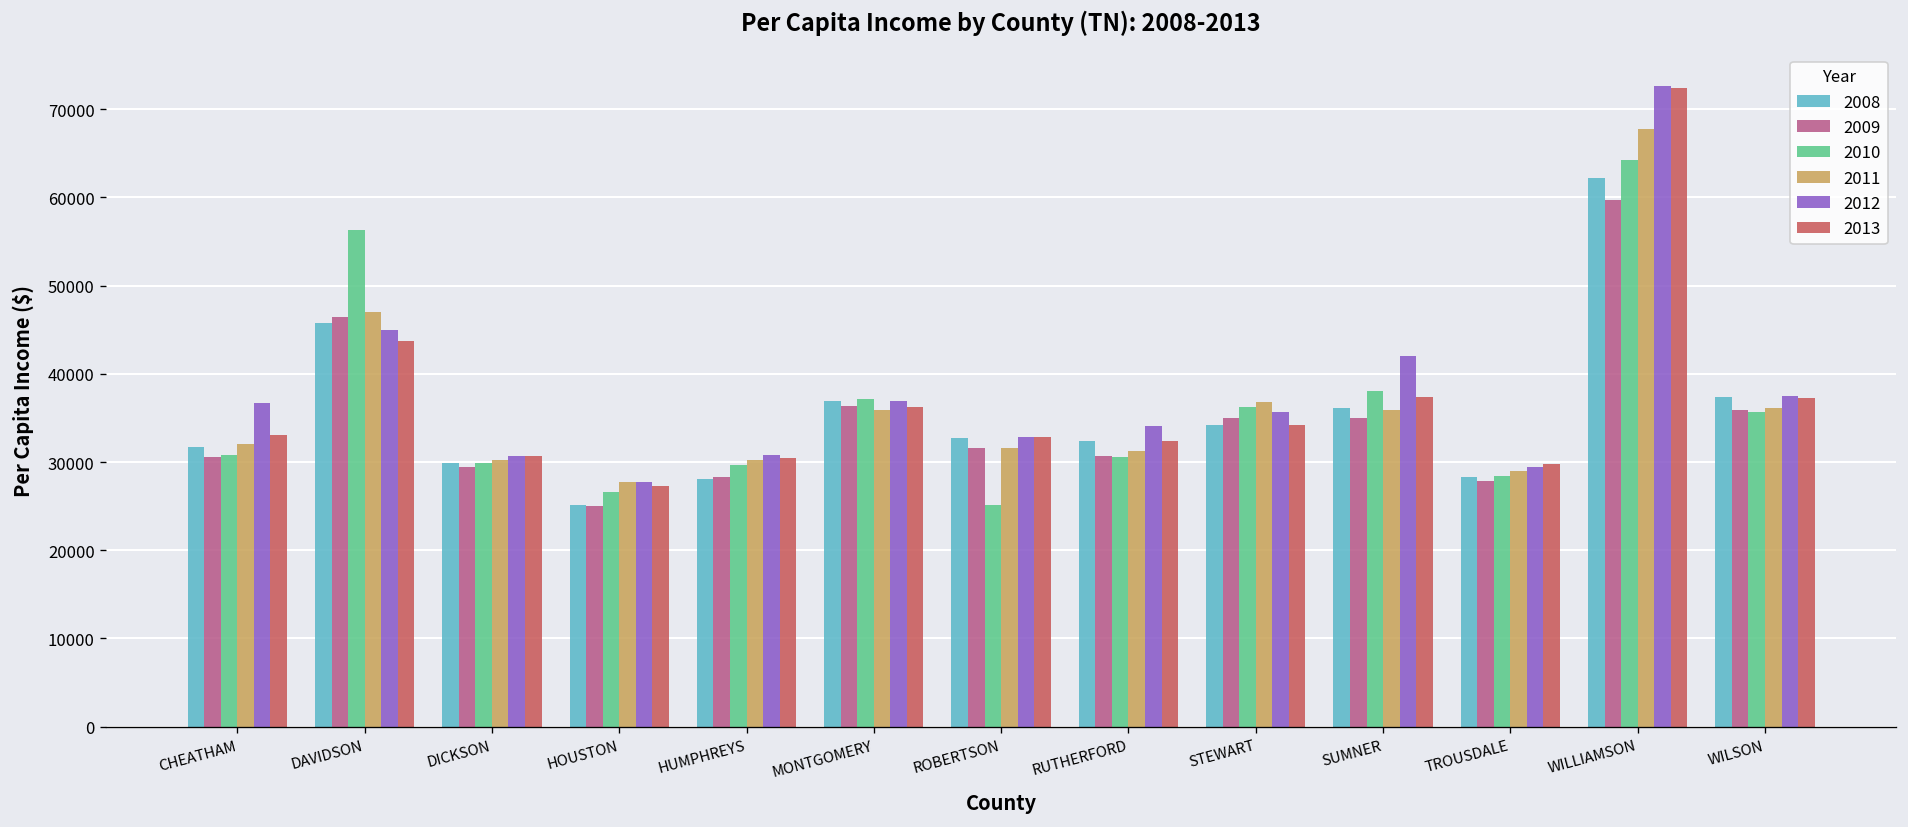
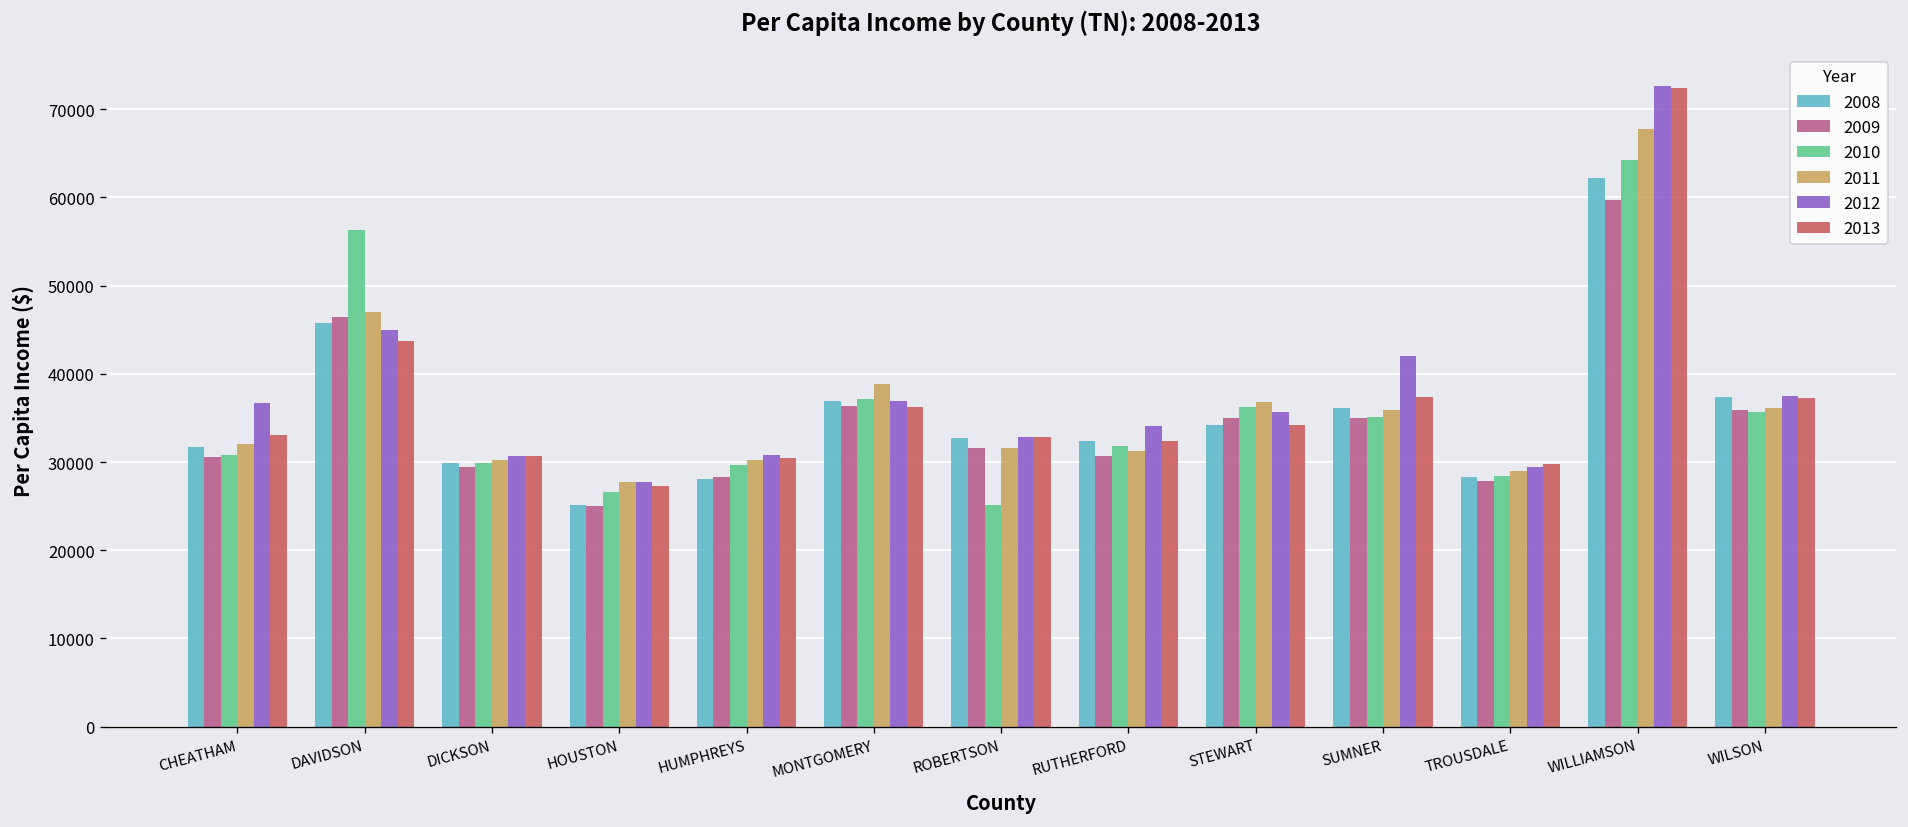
  {
    "2008": {
      "CHEATHAM": 32000,
      "DAVIDSON": 46000,
      "DICKSON": 30000,
      "HOUSTON": 25000,
      "HUMPHREYS": 28000,
      "MONTGOMERY": 37000,
      "ROBERTSON": 33000,
      "RUTHERFORD": 32000,
      "STEWART": 34000,
      "SUMNER": 36000,
      "TROUSDALE": 28000,
      "WILLIAMSON": 62000,
      "WILSON": 37000
    },
    "2010": {
      "CHEATHAM": 31000,
      "DAVIDSON": 56000,
      "DICKSON": 30000,
      "HOUSTON": 27000,
      "HUMPHREYS": 30000,
      "MONTGOMERY": 37000,
      "ROBERTSON": 25000,
-     "RUTHERFORD": 31000,
+     "RUTHERFORD": 32000,
      "STEWART": 36000,
-     "SUMNER": 38000,
+     "SUMNER": 35000,
      "TROUSDALE": 28000,
      "WILLIAMSON": 64000,
      "WILSON": 36000
    },
    "2011": {
      "CHEATHAM": 32000,
      "DAVIDSON": 47000,
      "DICKSON": 30000,
      "HOUSTON": 28000,
      "HUMPHREYS": 30000,
-     "MONTGOMERY": 36000,
+     "MONTGOMERY": 39000,
      "ROBERTSON": 32000,
      "RUTHERFORD": 31000,
      "STEWART": 37000,
      "SUMNER": 36000,
      "TROUSDALE": 29000,
      "WILLIAMSON": 68000,
      "WILSON": 36000
    },
    "2012": {
      "CHEATHAM": 37000,
      "DAVIDSON": 45000,
      "DICKSON": 31000,
      "HOUSTON": 28000,
      "HUMPHREYS": 31000,
      "MONTGOMERY": 37000,
      "ROBERTSON": 33000,
      "RUTHERFORD": 34000,
      "STEWART": 36000,
      "SUMNER": 42000,
      "TROUSDALE": 29000,
      "WILLIAMSON": 73000,
      "WILSON": 37000
    }
  }
